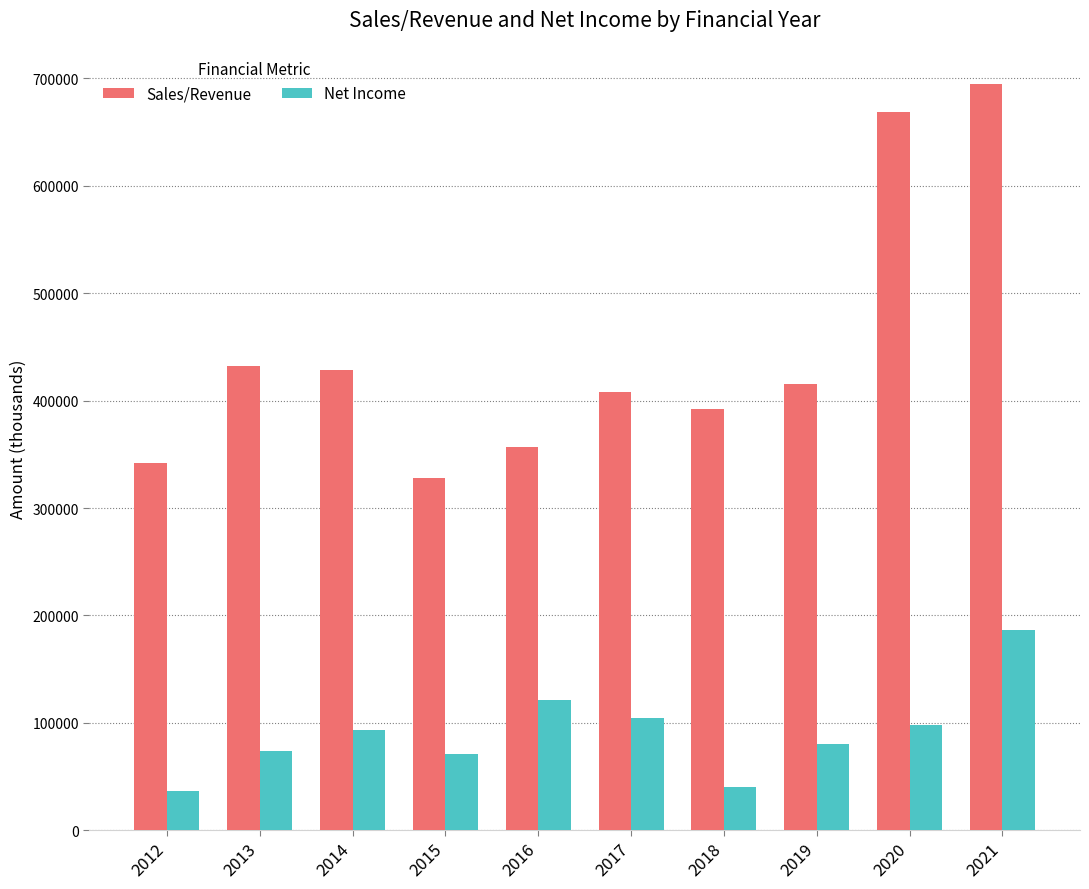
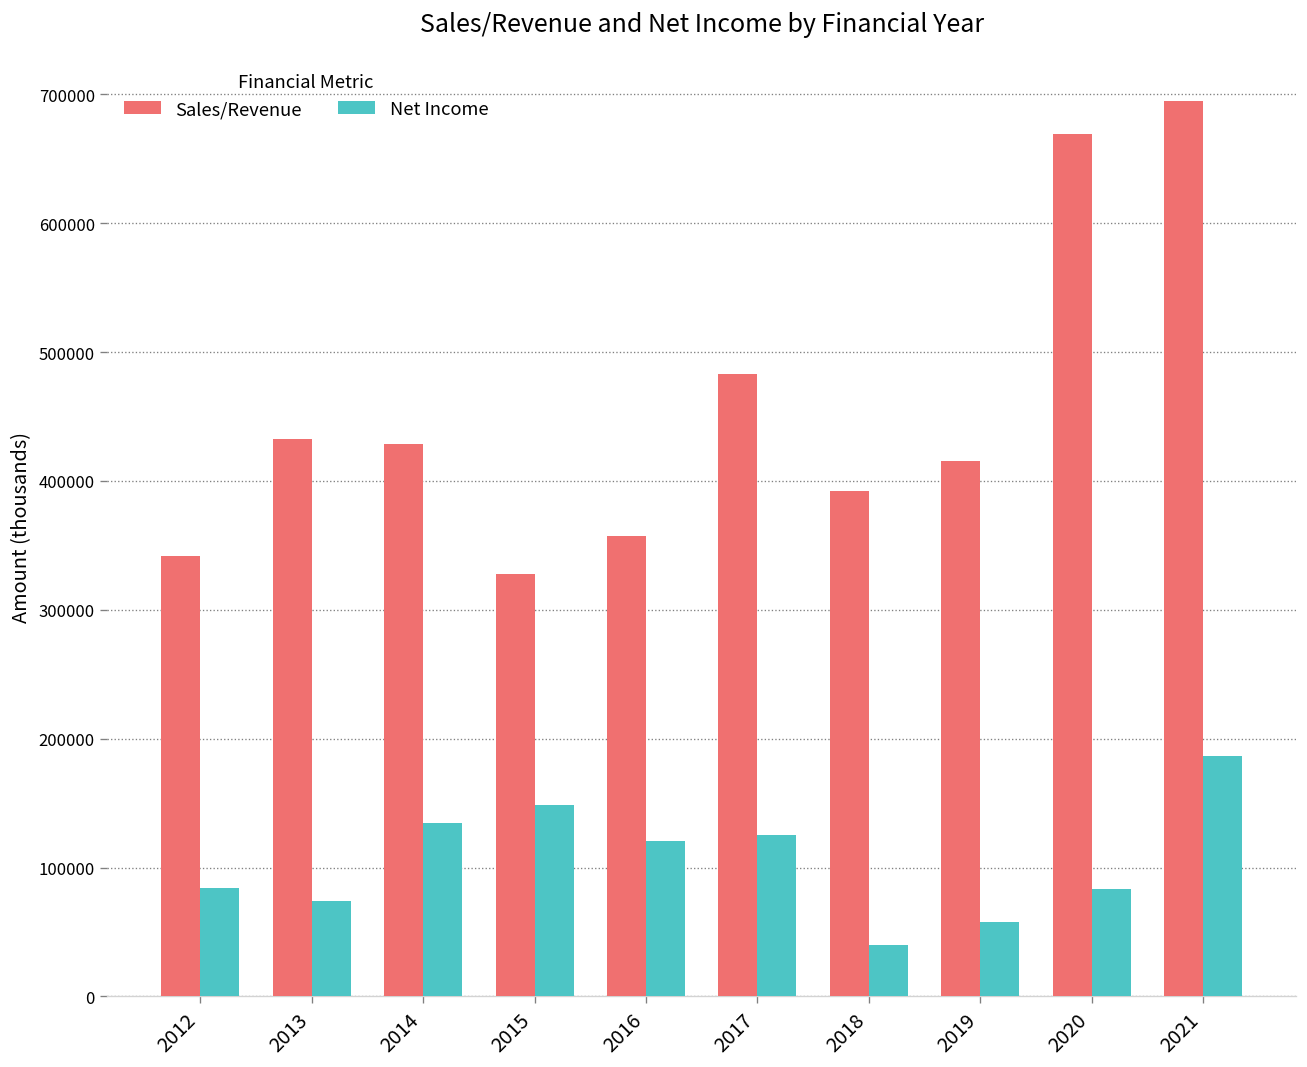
  {
    "Sales/Revenue": {
      "2012": 342000,
      "2013": 432000,
      "2014": 428000,
      "2015": 328000,
      "2016": 357000,
-     "2017": 408000,
+     "2017": 483000,
      "2018": 392000,
      "2019": 415000,
      "2020": 669000,
      "2021": 695000
    },
    "Net Income": {
-     "2012": 37000,
+     "2012": 84000,
      "2013": 74000,
-     "2014": 93000,
-     "2015": 71000,
+     "2014": 135000,
+     "2015": 149000,
      "2016": 121000,
-     "2017": 104000,
+     "2017": 126000,
      "2018": 40000,
-     "2019": 80000,
-     "2020": 98000,
+     "2019": 58000,
+     "2020": 83000,
      "2021": 187000
    }
  }
